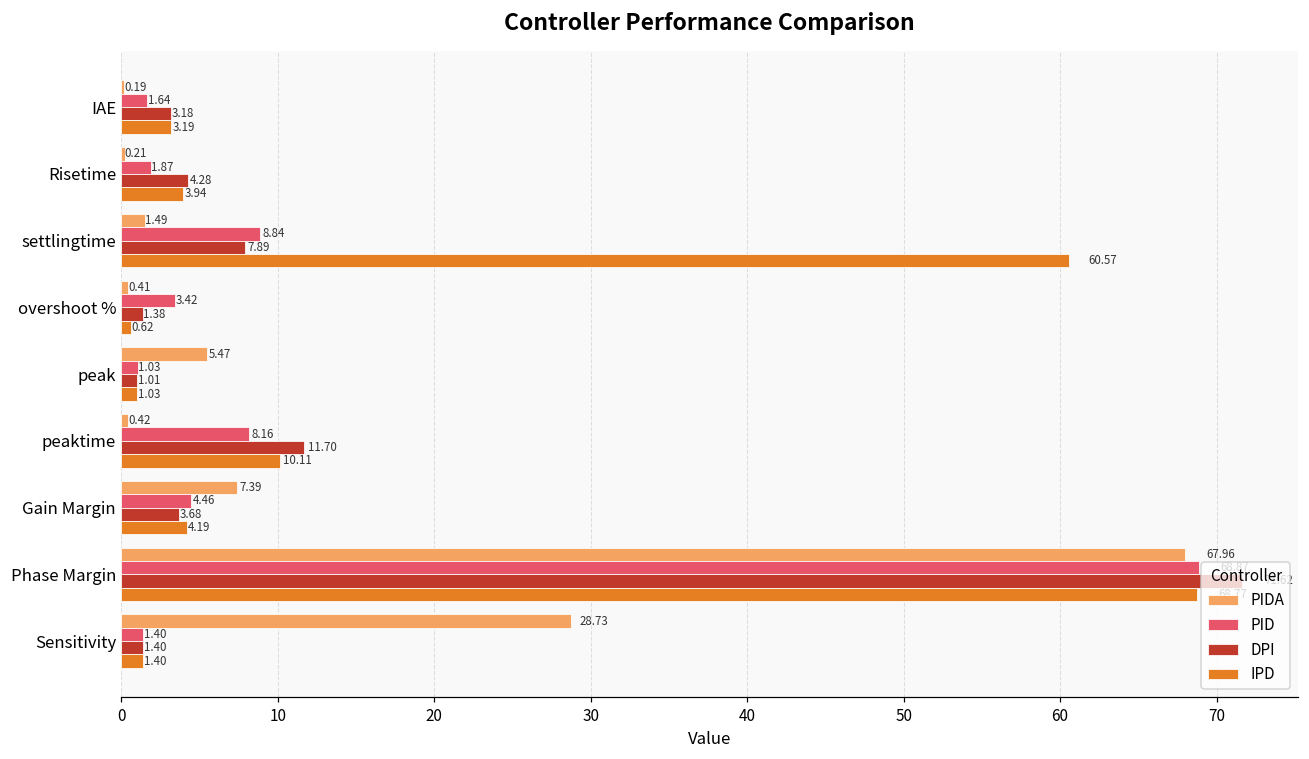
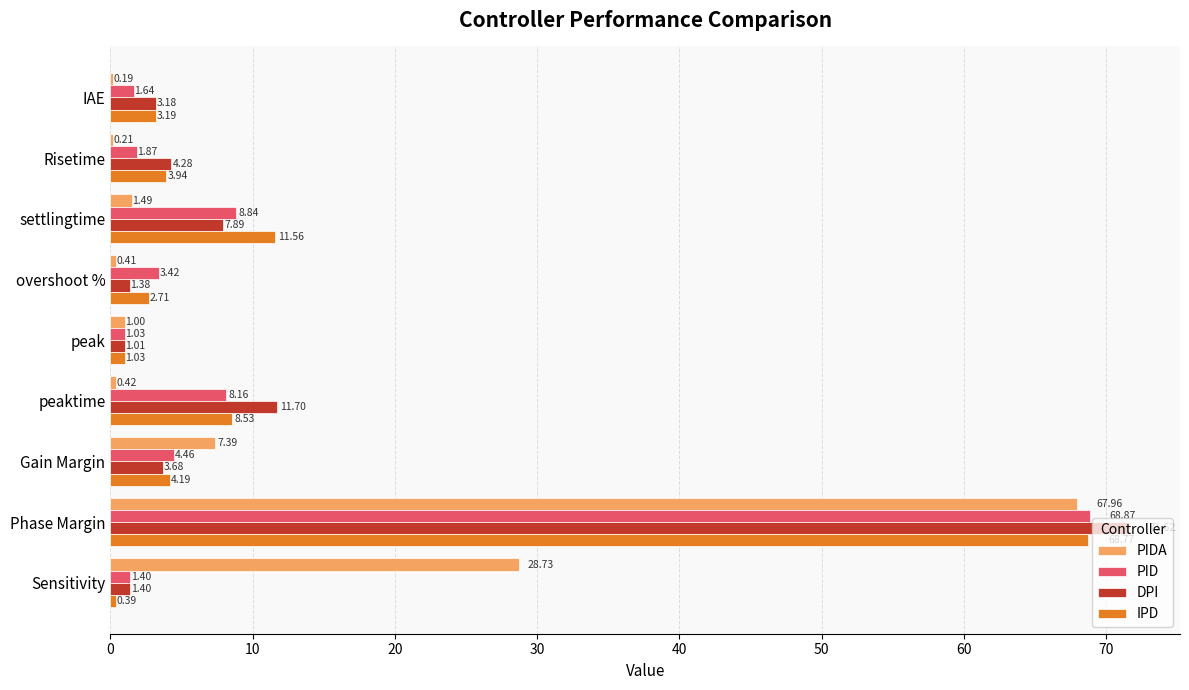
  {
    "PIDA": {
      "IAE": 0.19,
      "Risetime": 0.21,
      "settlingtime": 1.49,
      "overshoot %": 0.41,
-     "peak": 5.47,
+     "peak": 1.00,
      "peaktime": 0.42,
      "Gain Margin": 7.39,
      "Phase Margin": 67.96,
      "Sensitivity": 28.73
    },
    "PID": {
      "IAE": 1.64,
      "Risetime": 1.87,
      "settlingtime": 8.84,
      "overshoot %": 3.42,
      "peak": 1.03,
      "peaktime": 8.16,
      "Gain Margin": 4.46,
      "Sensitivity": 1.40
    },
    "DPI": {
      "IAE": 3.18,
      "Risetime": 4.28,
      "settlingtime": 7.89,
      "overshoot %": 1.38,
      "peak": 1.01,
      "peaktime": 11.70,
      "Gain Margin": 3.68,
      "Sensitivity": 1.40
    },
    "IPD": {
      "IAE": 3.19,
      "Risetime": 3.94,
-     "settlingtime": 60.57,
-     "overshoot %": 0.62,
+     "settlingtime": 11.56,
+     "overshoot %": 2.71,
      "peak": 1.03,
-     "peaktime": 10.11,
+     "peaktime": 8.53,
      "Gain Margin": 4.19,
-     "Sensitivity": 1.40
+     "Sensitivity": 0.39
    }
  }
